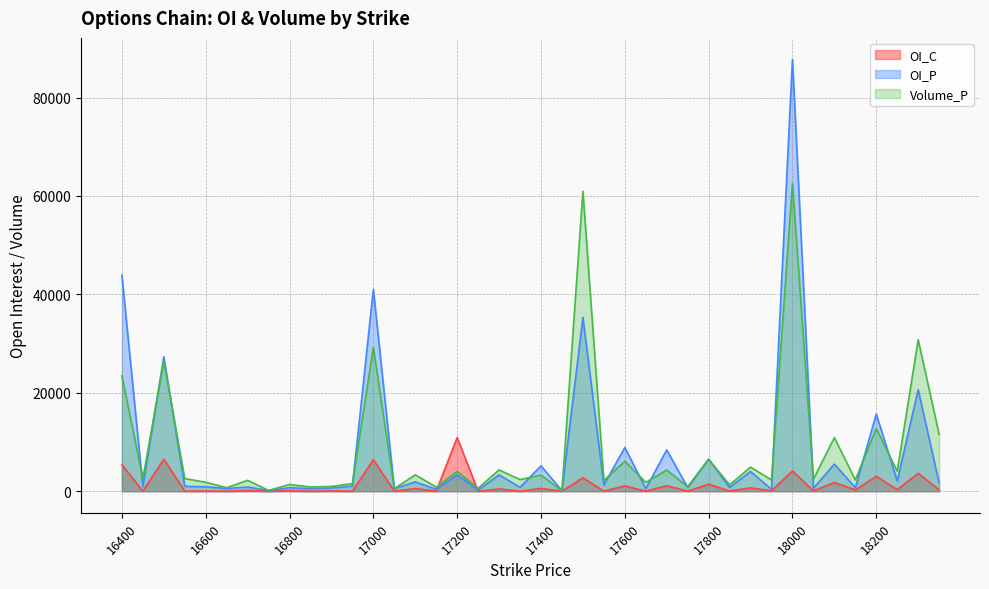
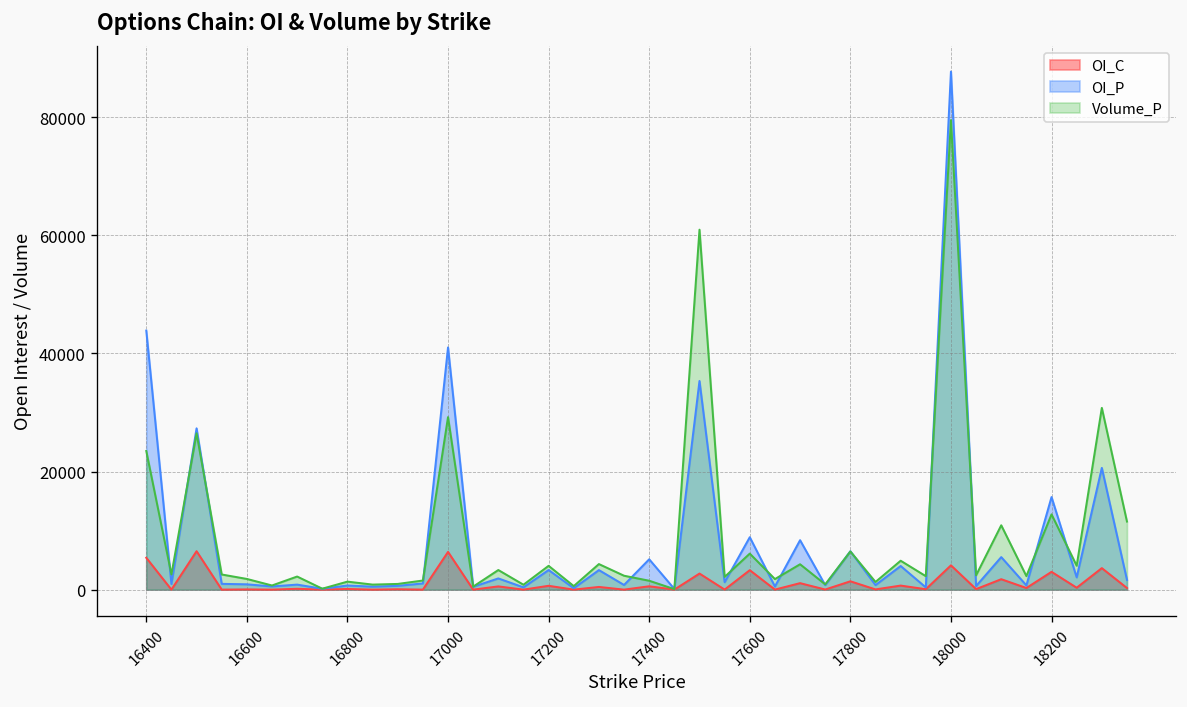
  {
    "OI_C": {
      "16400": 5000,
      "16600": 0,
      "16800": 0,
      "17000": 6000,
-     "17200": 11000,
+     "17200": 1000,
      "17400": 1000,
-     "17600": 1000,
+     "17600": 3000,
      "17800": 1000,
      "18000": 4000,
      "18200": 3000
    },
    "OI_P": {
      "16400": 44000,
      "16600": 1000,
      "16800": 1000,
      "17000": 41000,
      "17200": 3000,
      "17400": 5000,
      "17600": 9000,
      "18000": 88000,
      "18200": 16000
    },
    "Volume_P": {
      "16400": 23000,
      "16600": 2000,
      "16800": 1000,
      "17000": 29000,
      "17200": 4000,
-     "17400": 3000,
+     "17400": 2000,
      "17600": 6000,
-     "18000": 63000,
+     "18000": 80000,
      "18200": 13000
    }
  }
